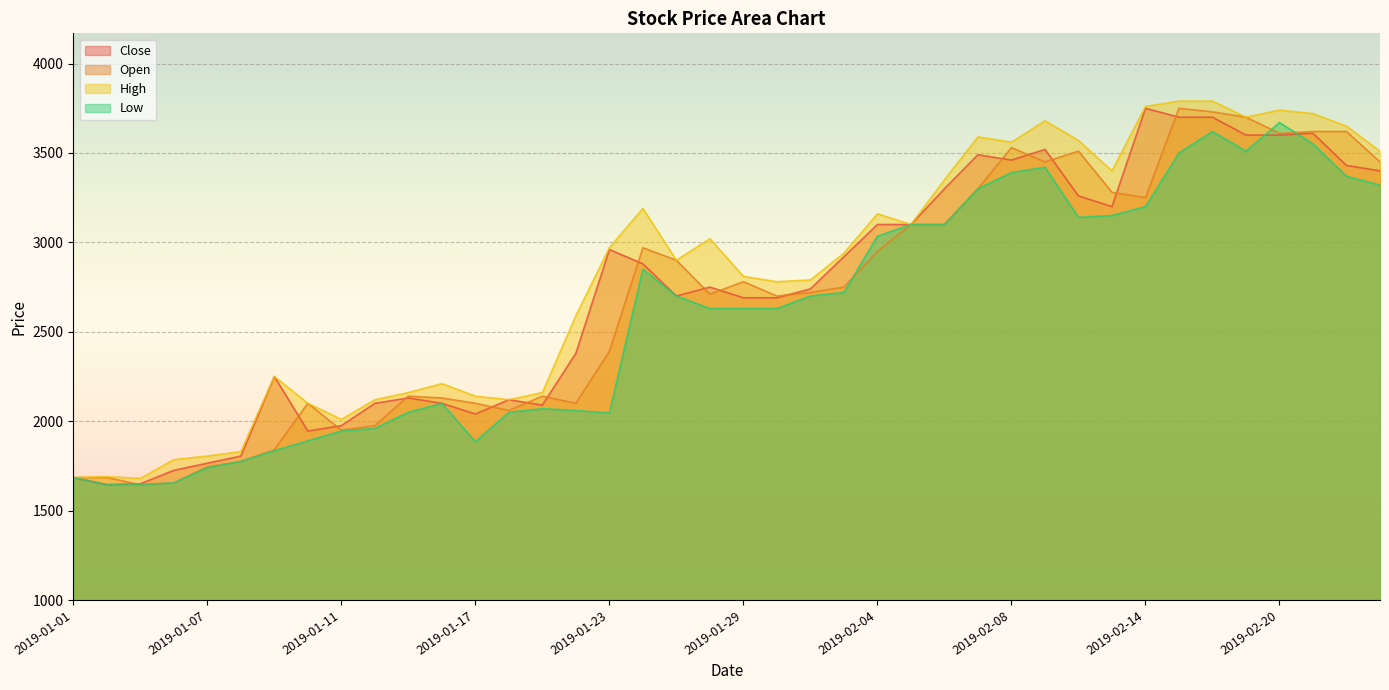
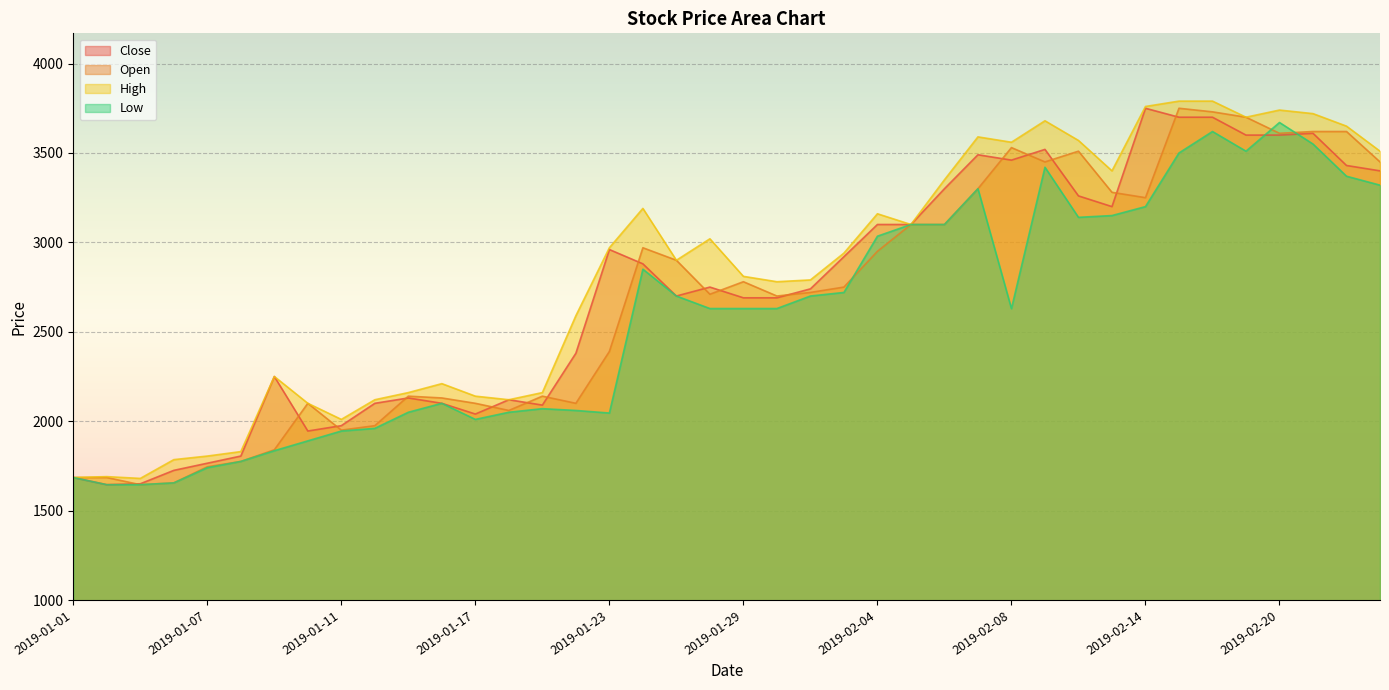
  {
    "Low": {
-     "2019-01-17": 1890,
+     "2019-01-17": 2010,
      "2019-01-23": 2050,
      "2019-01-29": 2630,
      "2019-02-04": 3030,
-     "2019-02-08": 3390,
+     "2019-02-08": 2630,
      "2019-02-14": 3200,
      "2019-02-20": 3670
    }
  }
